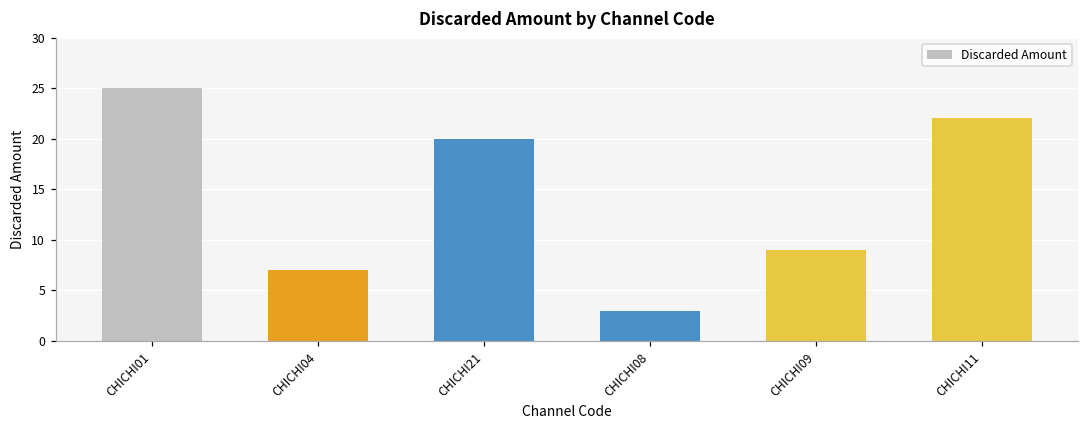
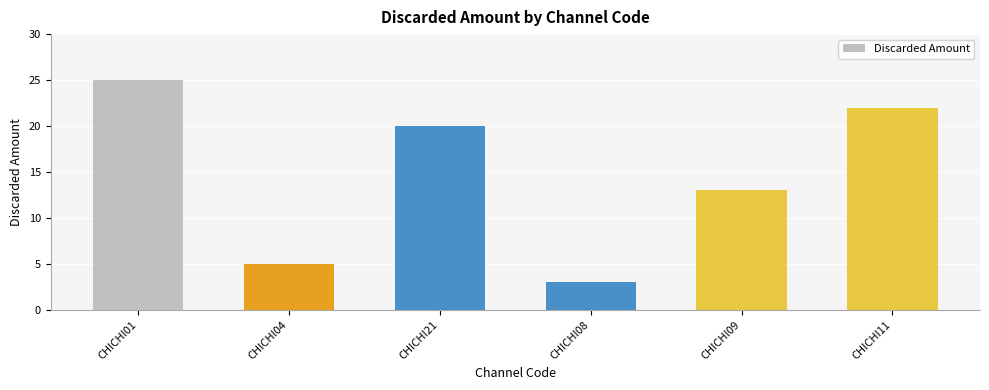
  {
    "CHICHI01": 25,
-   "CHICHI04": 7,
+   "CHICHI04": 5,
    "CHICHI21": 20,
    "CHICHI08": 3,
-   "CHICHI09": 9,
+   "CHICHI09": 13,
    "CHICHI11": 22
  }
